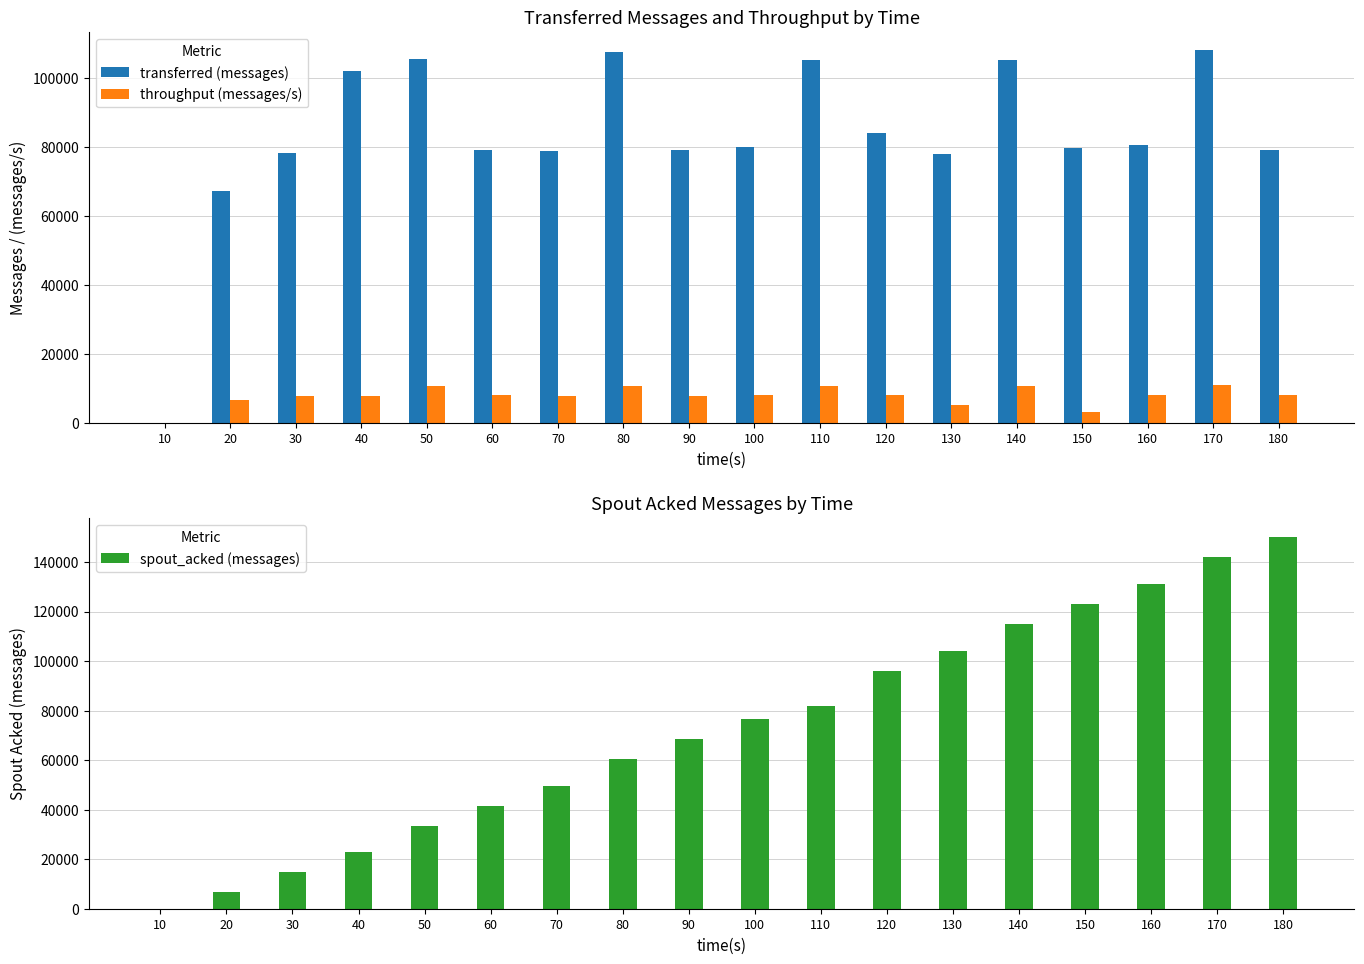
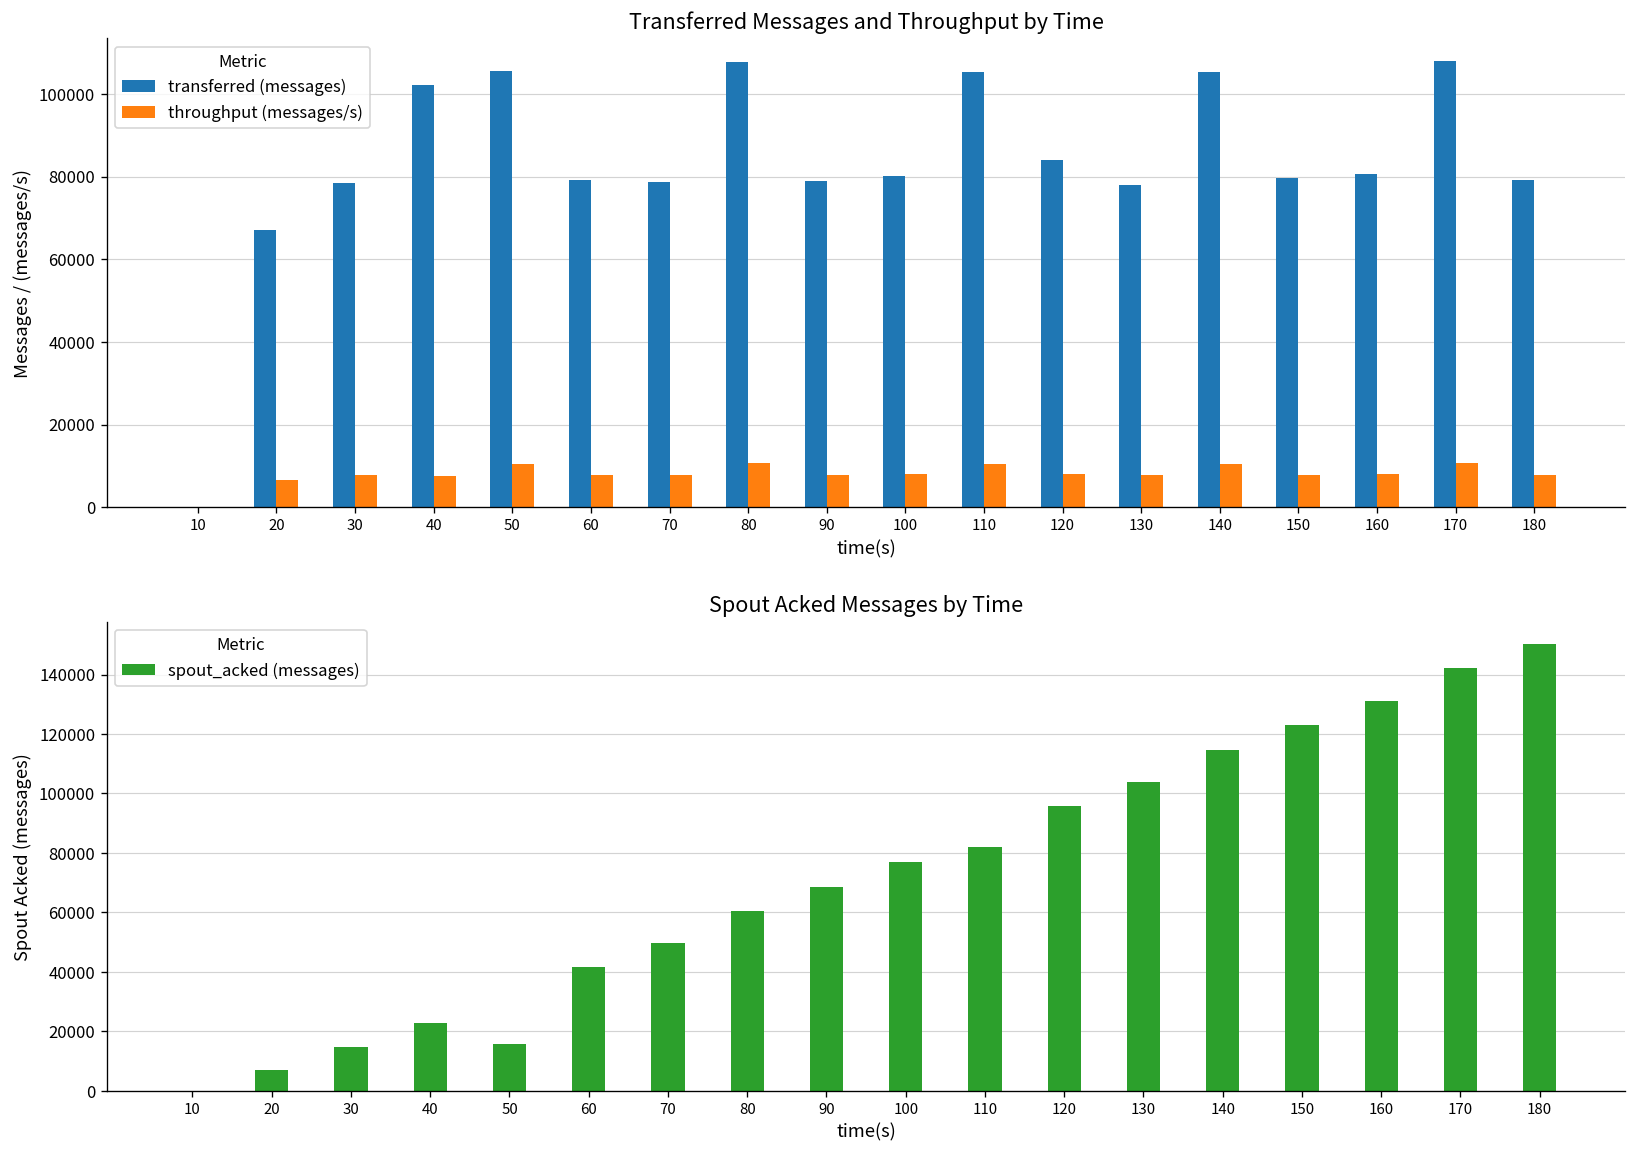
  {
    "Transferred Messages and Throughput by Time": {
      "transferred (messages)": {
        "10": 0,
        "20": 67000,
        "30": 78000,
        "40": 102000,
        "50": 105000,
        "60": 79000,
        "70": 79000,
        "80": 108000,
        "90": 79000,
        "100": 80000,
        "110": 105000,
        "120": 84000,
        "130": 78000,
        "140": 105000,
        "150": 80000,
        "160": 81000,
        "170": 108000,
        "180": 79000
      },
      "throughput (messages/s)": {
        "10": 0,
        "20": 7000,
        "30": 8000,
        "40": 8000,
        "50": 11000,
        "60": 8000,
        "70": 8000,
        "80": 11000,
        "90": 8000,
        "100": 8000,
        "110": 11000,
        "120": 8000,
-       "130": 5000,
+       "130": 8000,
        "140": 10000,
-       "150": 3000,
+       "150": 8000,
        "160": 8000,
        "170": 11000,
        "180": 8000
      }
    },
    "Spout Acked Messages by Time": {
      "10": 0,
      "20": 7000,
      "30": 15000,
      "40": 23000,
-     "50": 33000,
+     "50": 16000,
      "60": 42000,
      "70": 50000,
      "80": 61000,
      "90": 69000,
      "100": 77000,
      "110": 82000,
      "120": 96000,
      "130": 104000,
      "140": 115000,
      "150": 123000,
      "160": 131000,
      "170": 142000,
      "180": 150000
    }
  }
